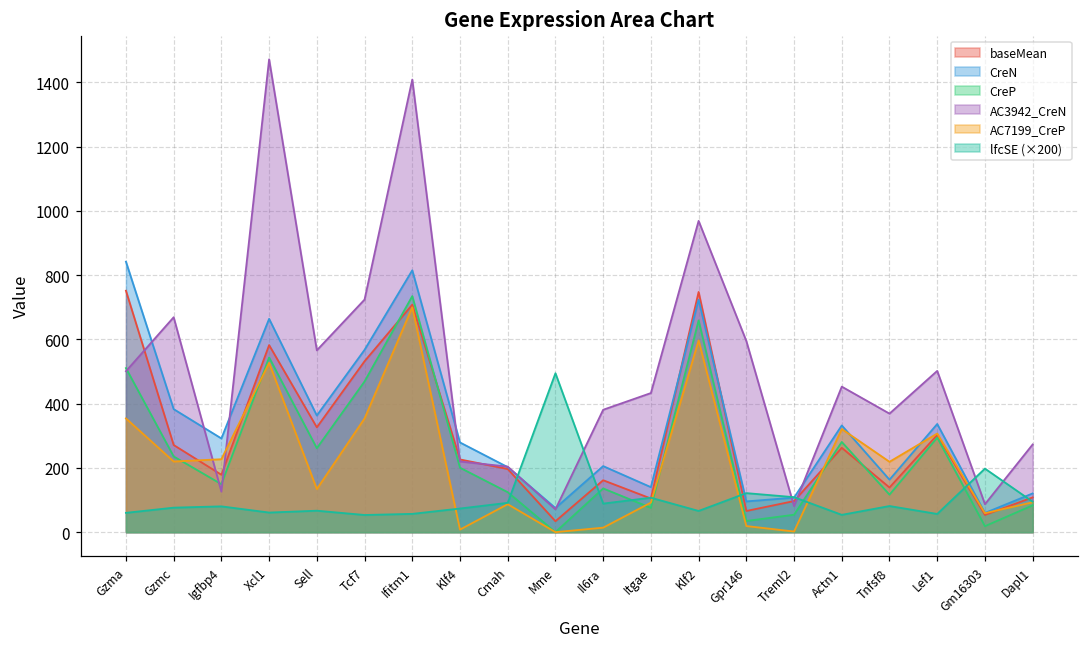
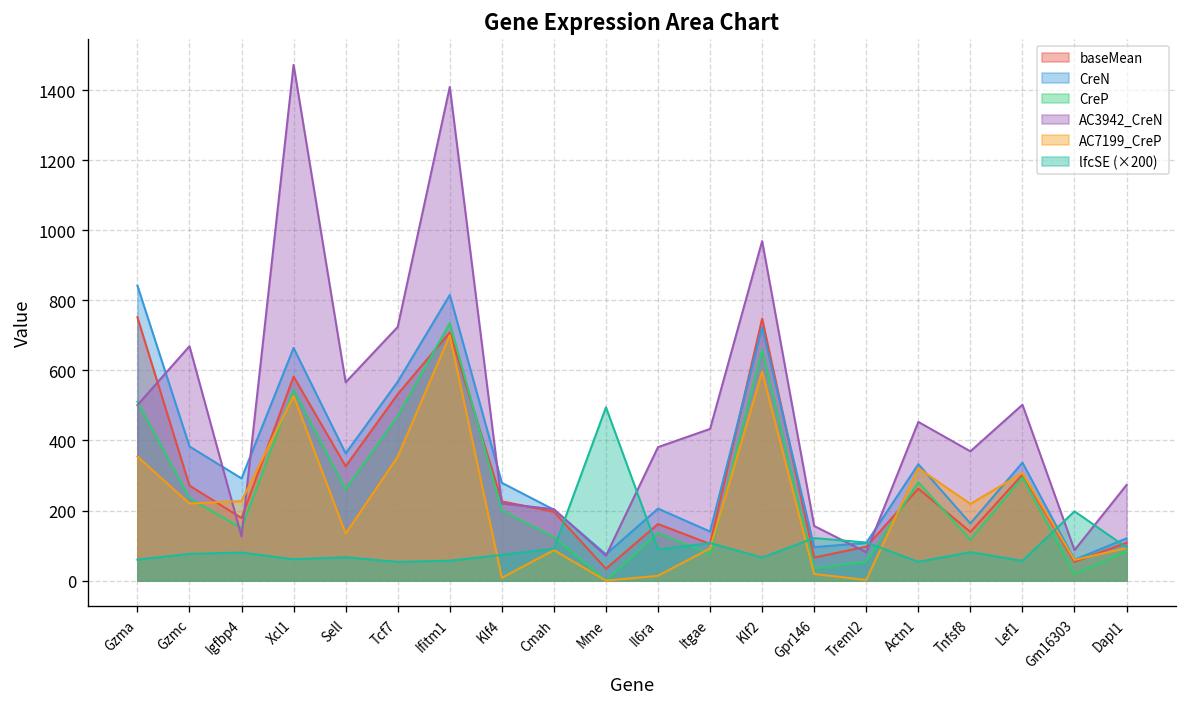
  {
    "AC3942_CreN": {
      "Gzma": 500,
      "Gzmc": 670,
      "Igfbp4": 130,
      "Xcl1": 1470,
      "Sell": 570,
      "Tcf7": 720,
      "Ifitm1": 1410,
      "Il6ra": 380,
      "Itgae": 430,
      "Klf2": 970,
-     "Gpr146": 600,
+     "Gpr146": 160,
      "Treml2": 80,
      "Actn1": 450,
      "Tnfsf8": 370,
      "Lef1": 500,
      "Gm16303": 90,
      "Dapl1": 270
    }
  }
